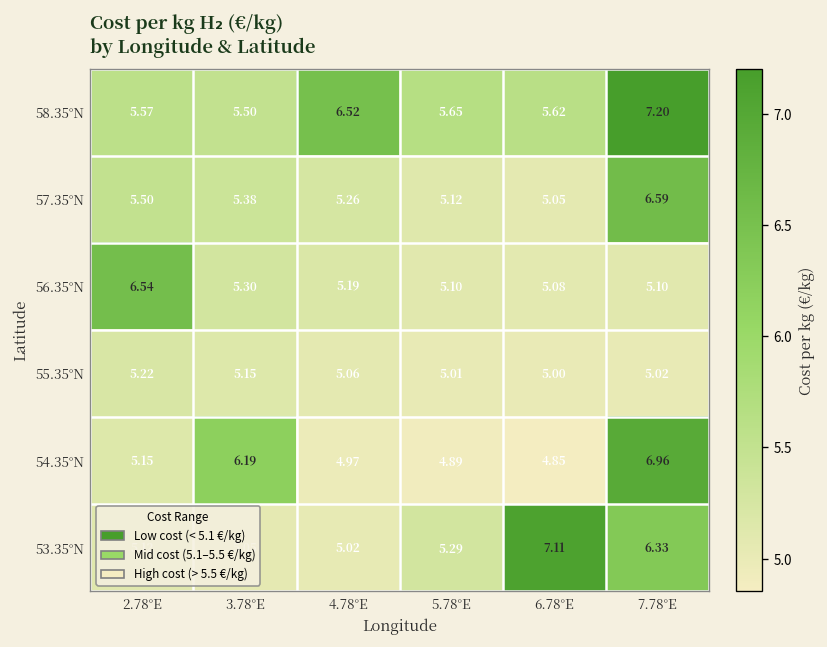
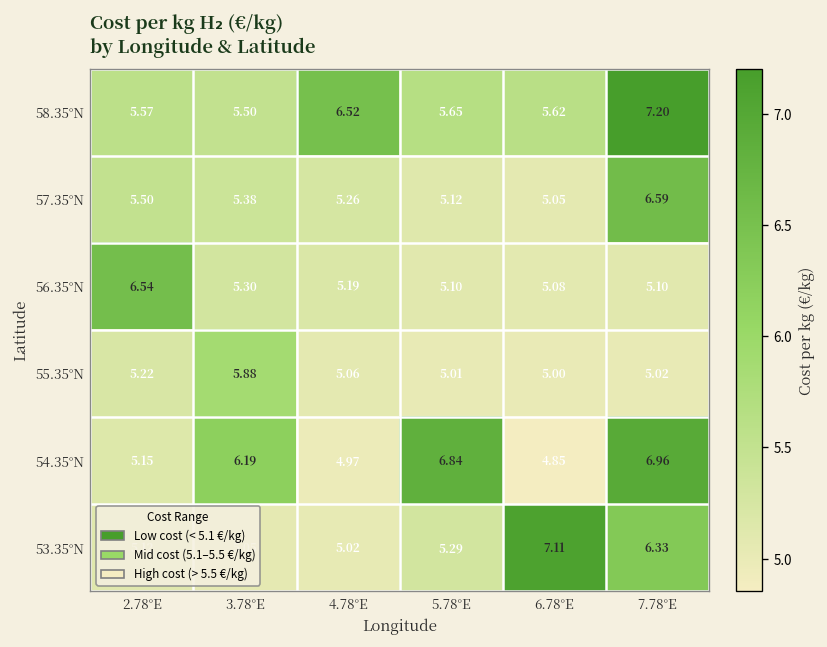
  {
    "58.35°N": {
      "2.78°E": 5.57,
      "3.78°E": 5.50,
      "4.78°E": 6.52,
      "5.78°E": 5.65,
      "6.78°E": 5.62,
      "7.78°E": 7.20
    },
    "57.35°N": {
      "2.78°E": 5.50,
      "3.78°E": 5.38,
      "4.78°E": 5.26,
      "5.78°E": 5.12,
      "6.78°E": 5.05,
      "7.78°E": 6.59
    },
    "56.35°N": {
      "2.78°E": 6.54,
      "3.78°E": 5.30,
      "4.78°E": 5.19,
      "5.78°E": 5.10,
      "6.78°E": 5.08,
      "7.78°E": 5.10
    },
    "55.35°N": {
      "2.78°E": 5.22,
-     "3.78°E": 5.15,
+     "3.78°E": 5.88,
      "4.78°E": 5.06,
      "5.78°E": 5.01,
      "6.78°E": 5.00,
      "7.78°E": 5.02
    },
    "54.35°N": {
      "2.78°E": 5.15,
      "3.78°E": 6.19,
      "4.78°E": 4.97,
-     "5.78°E": 4.89,
+     "5.78°E": 6.84,
      "6.78°E": 4.85,
      "7.78°E": 6.96
    },
    "53.35°N": {
      "4.78°E": 5.02,
      "5.78°E": 5.29,
      "6.78°E": 7.11,
      "7.78°E": 6.33
    }
  }
